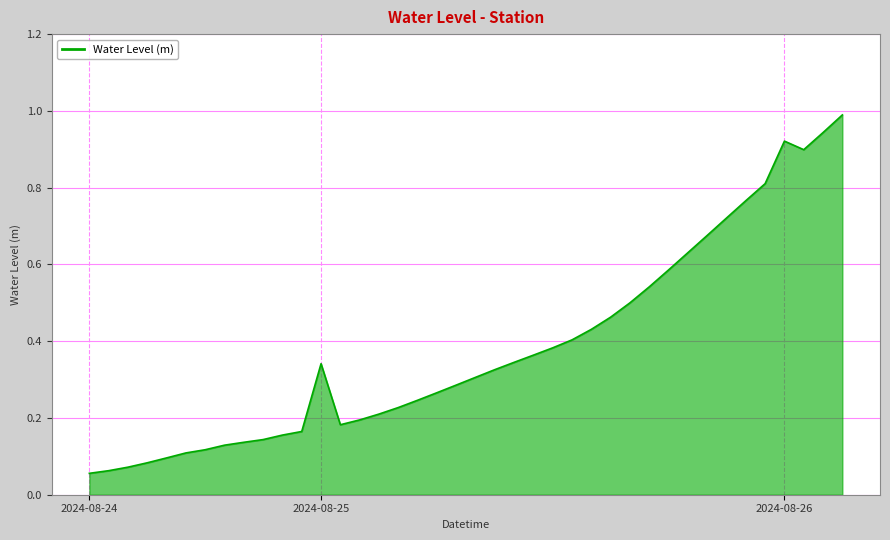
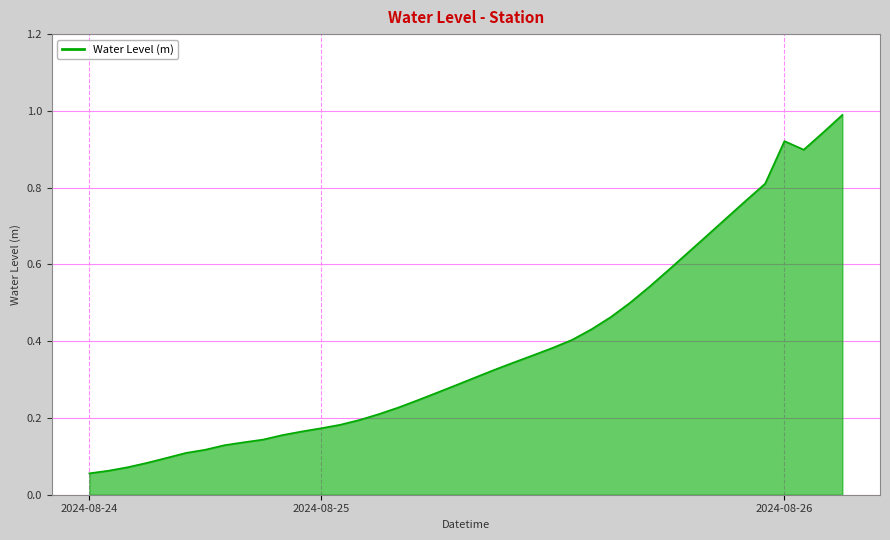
  {
    "2024-08-24": 0.06,
-   "2024-08-25": 0.34,
+   "2024-08-25": 0.17,
    "2024-08-26": 0.92
  }
